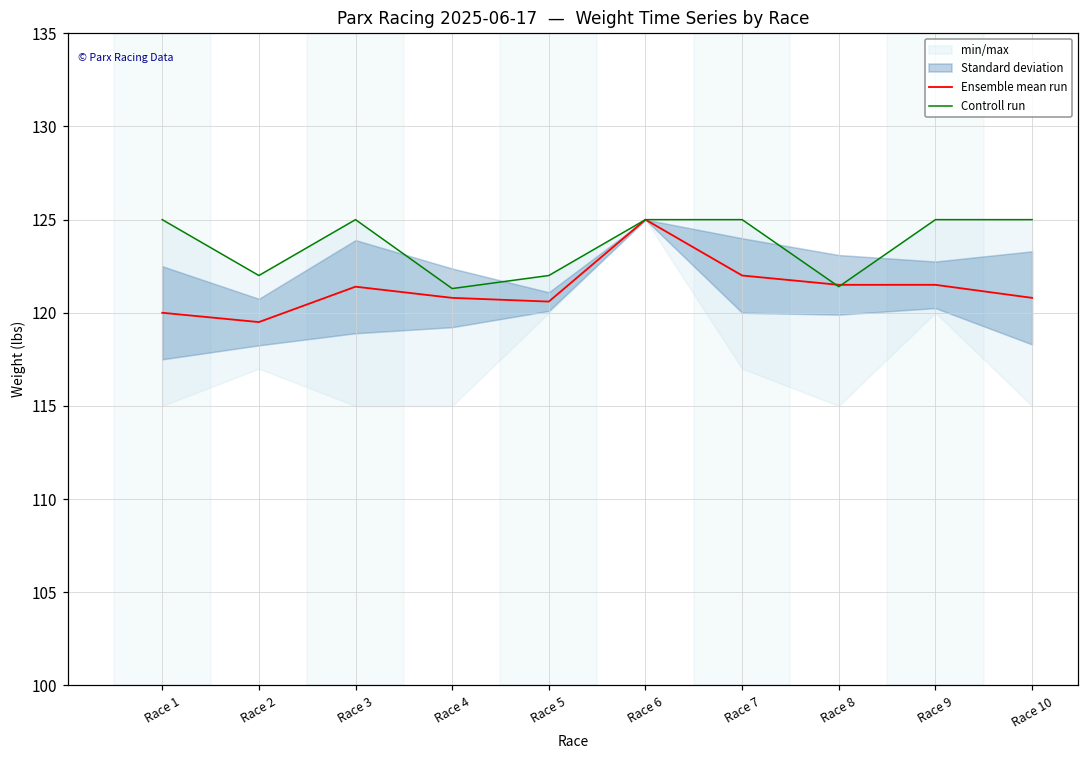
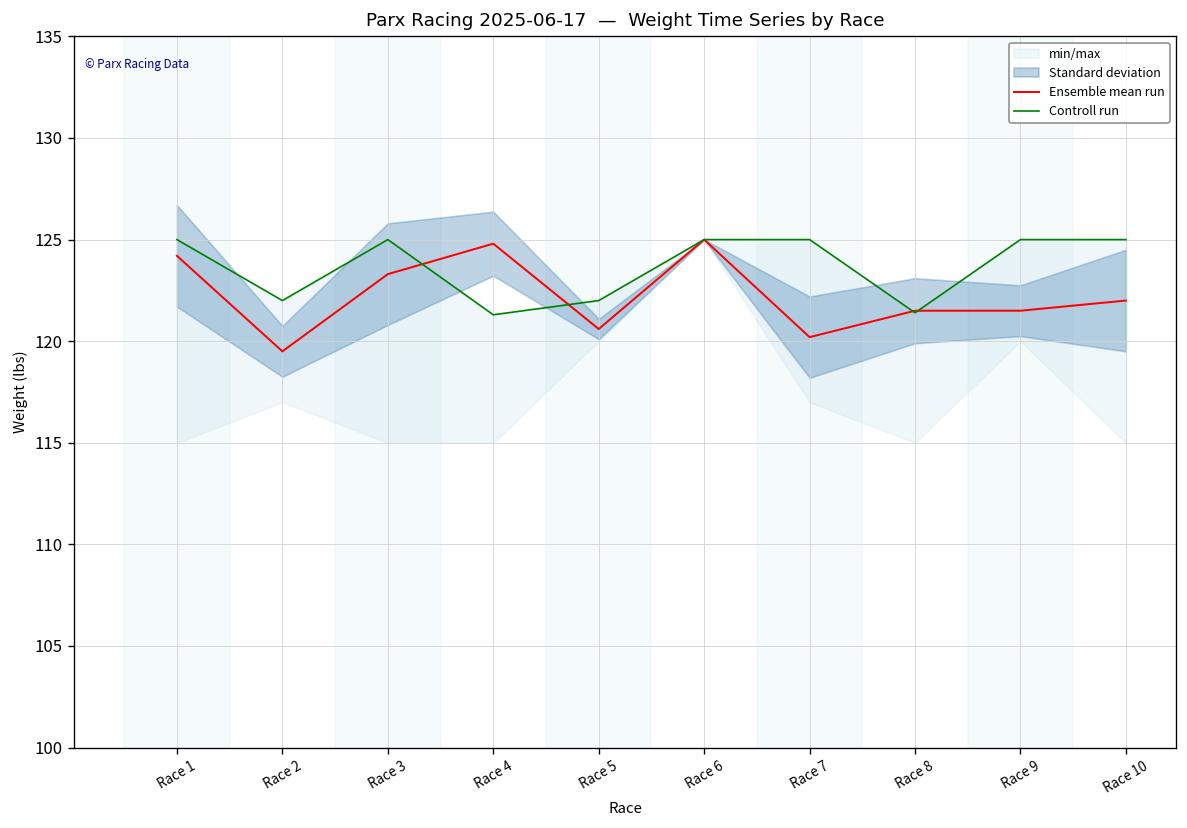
  {
    "Ensemble mean run": {
-     "Race 1": 120.0,
+     "Race 1": 124.2,
      "Race 2": 119.5,
-     "Race 3": 121.4,
-     "Race 4": 120.8,
+     "Race 3": 123.3,
+     "Race 4": 124.8,
      "Race 5": 120.6,
-     "Race 7": 122.0,
+     "Race 7": 120.2,
      "Race 9": 121.5,
-     "Race 10": 120.8
+     "Race 10": 122.0
    },
    "min/max": {
      "Race 1": 125.0,
      "Race 2": 122.0,
      "Race 3": 125.0,
      "Race 4": 121.3,
      "Race 5": 122.0,
      "Race 7": 125.0,
      "Race 9": 125.0,
      "Race 10": 125.0
    }
  }
